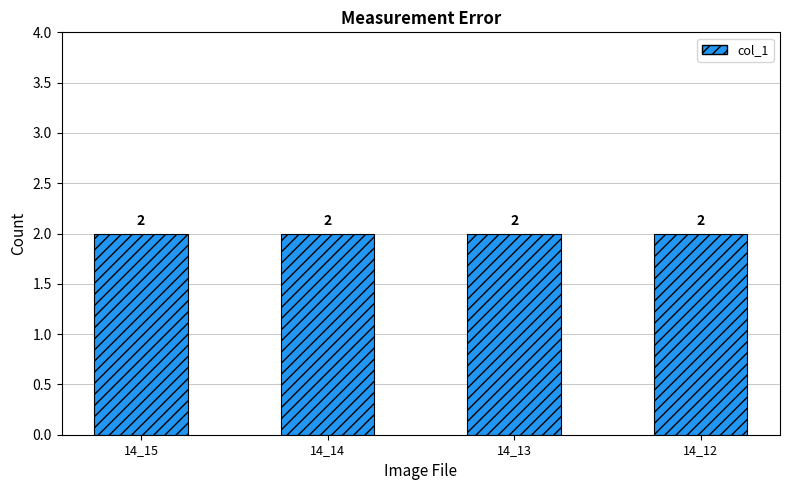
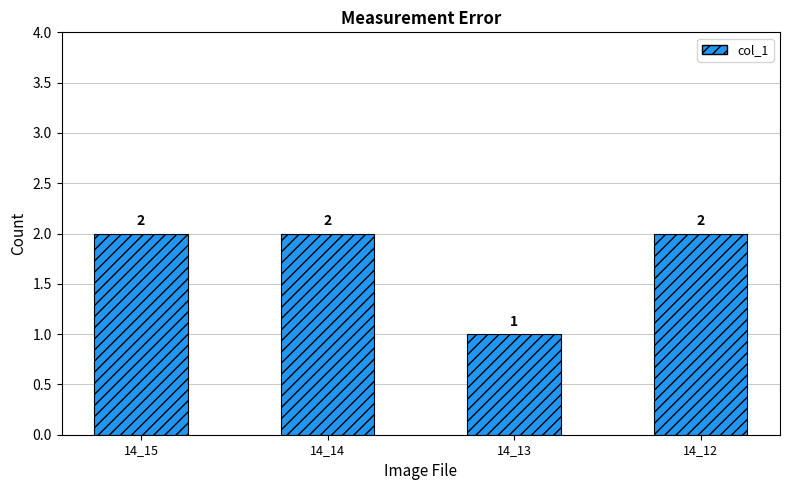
  {
    "14_15": 2,
    "14_14": 2,
-   "14_13": 2,
+   "14_13": 1,
    "14_12": 2
  }
